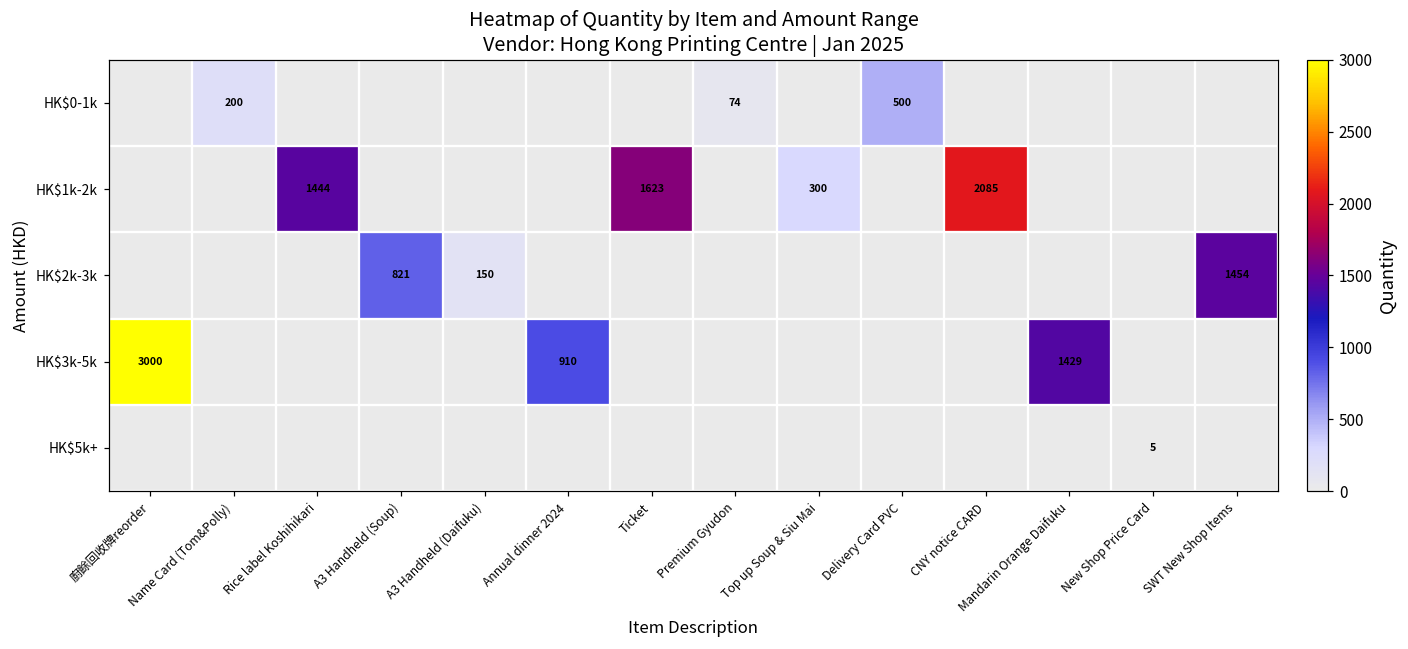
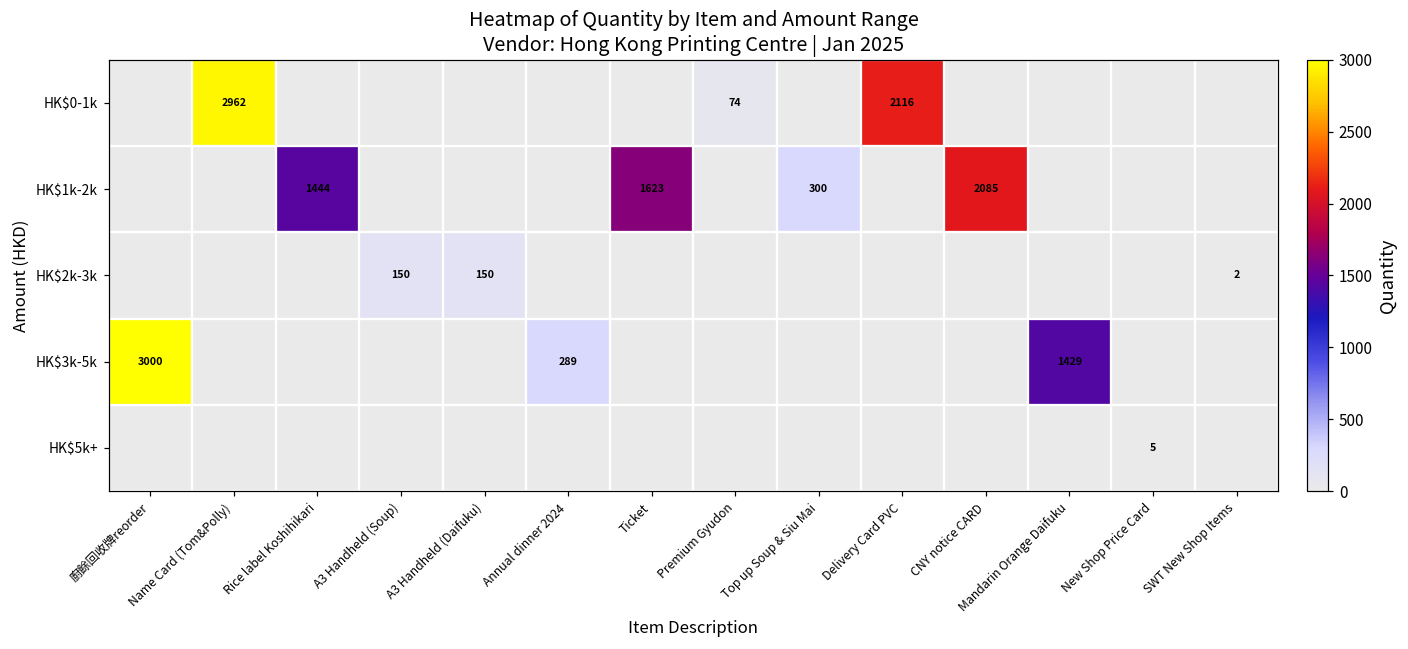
  {
    "HK$0-1k": {
-     "Name Card (Tom&Polly)": 200,
+     "Name Card (Tom&Polly)": 2962,
      "Premium Gyudon": 74,
-     "Delivery Card PVC": 500
+     "Delivery Card PVC": 2116
    },
    "HK$1k-2k": {
      "Rice label Koshihikari": 1444,
      "Ticket": 1623,
      "Top up Soup & Siu Mai": 300,
      "CNY notice CARD": 2085
    },
    "HK$2k-3k": {
-     "A3 Handheld (Soup)": 821,
+     "A3 Handheld (Soup)": 150,
      "A3 Handheld (Daifuku)": 150,
-     "SWT New Shop Items": 1454
+     "SWT New Shop Items": 2
    },
    "HK$3k-5k": {
      "廚餘回收牌reorder": 3000,
-     "Annual dinner 2024": 910,
+     "Annual dinner 2024": 289,
      "Mandarin Orange Daifuku": 1429
    },
    "HK$5k+": {
      "New Shop Price Card": 5
    }
  }
